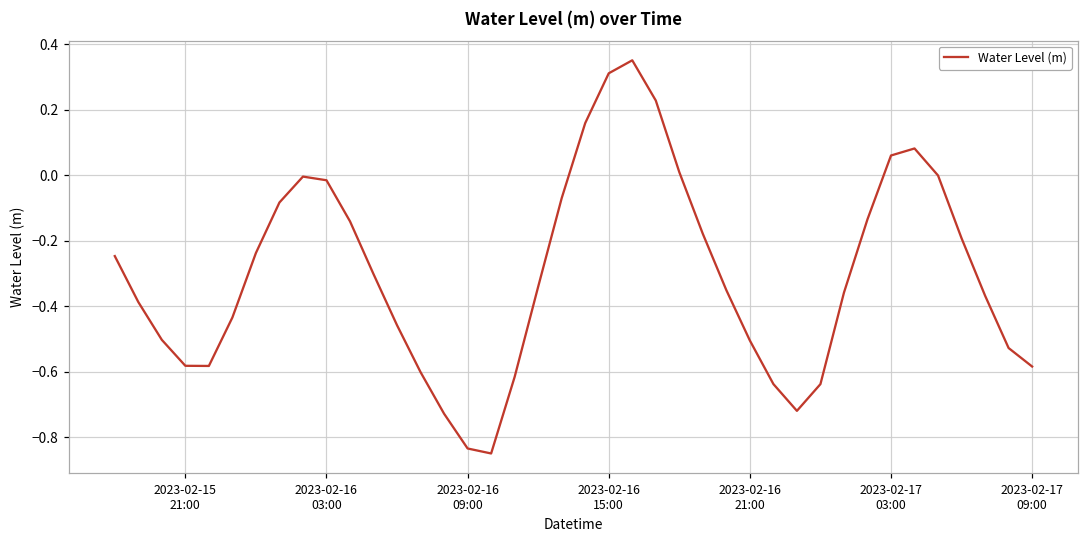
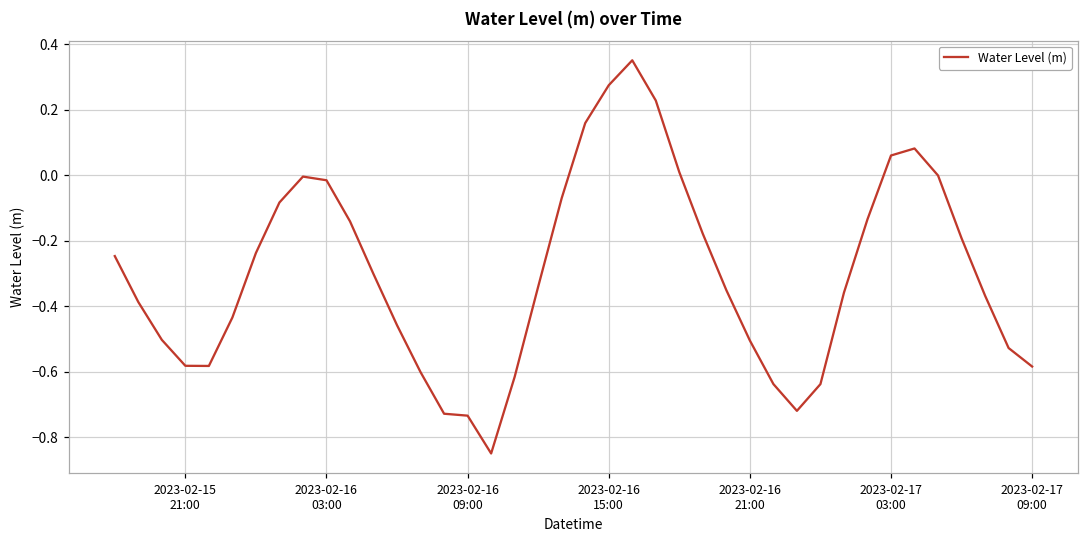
  {
    "2023-02-15 21:00": -0.58,
    "2023-02-16 03:00": -0.01,
-   "2023-02-16 09:00": -0.83,
-   "2023-02-16 15:00": 0.31,
+   "2023-02-16 09:00": -0.73,
+   "2023-02-16 15:00": 0.28,
    "2023-02-16 21:00": -0.50,
    "2023-02-17 03:00": 0.06,
    "2023-02-17 09:00": -0.58
  }
